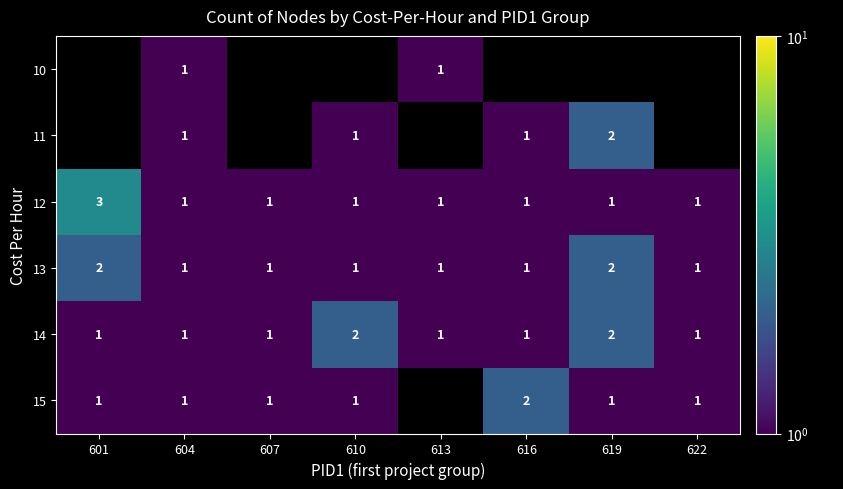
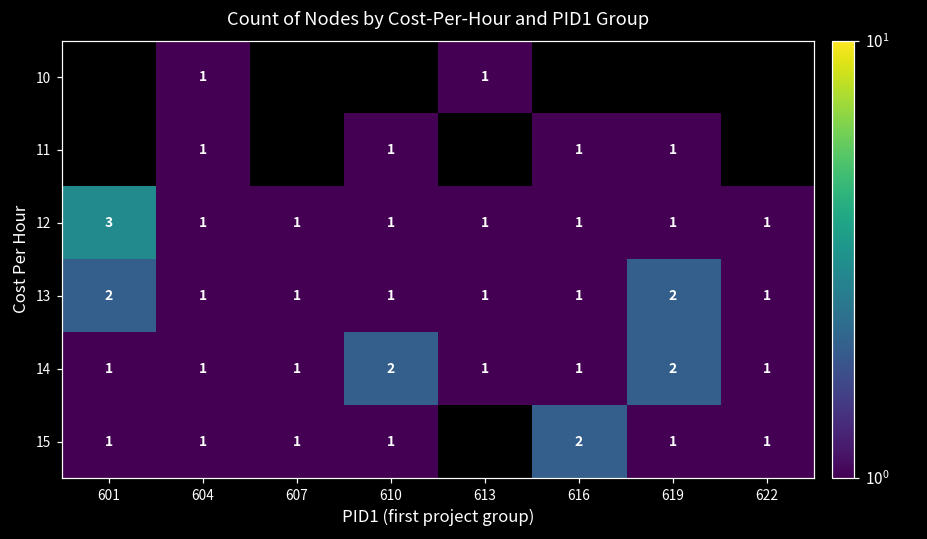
  {
    "10": {
      "604": 1,
      "613": 1
    },
    "11": {
      "604": 1,
      "610": 1,
      "616": 1,
-     "619": 2
+     "619": 1
    },
    "12": {
      "601": 3,
      "604": 1,
      "607": 1,
      "610": 1,
      "613": 1,
      "616": 1,
      "619": 1,
      "622": 1
    },
    "13": {
      "601": 2,
      "604": 1,
      "607": 1,
      "610": 1,
      "613": 1,
      "616": 1,
      "619": 2,
      "622": 1
    },
    "14": {
      "601": 1,
      "604": 1,
      "607": 1,
      "610": 2,
      "613": 1,
      "616": 1,
      "619": 2,
      "622": 1
    },
    "15": {
      "601": 1,
      "604": 1,
      "607": 1,
      "610": 1,
      "616": 2,
      "619": 1,
      "622": 1
    }
  }
